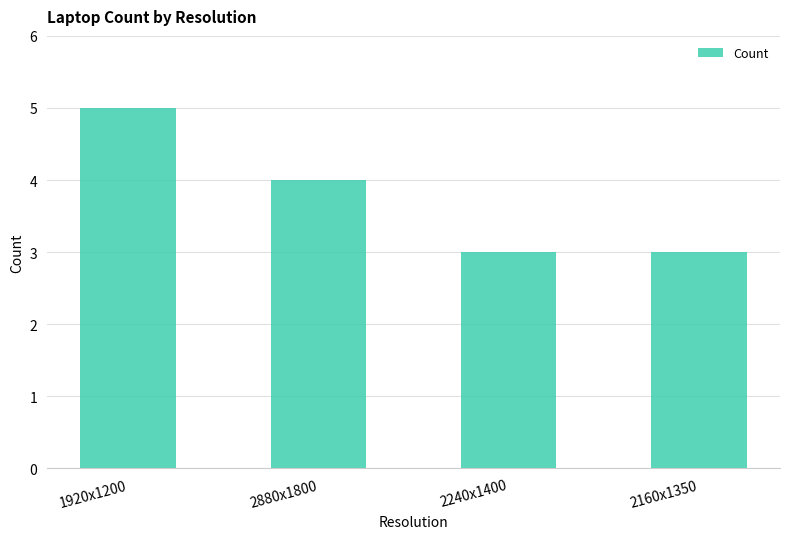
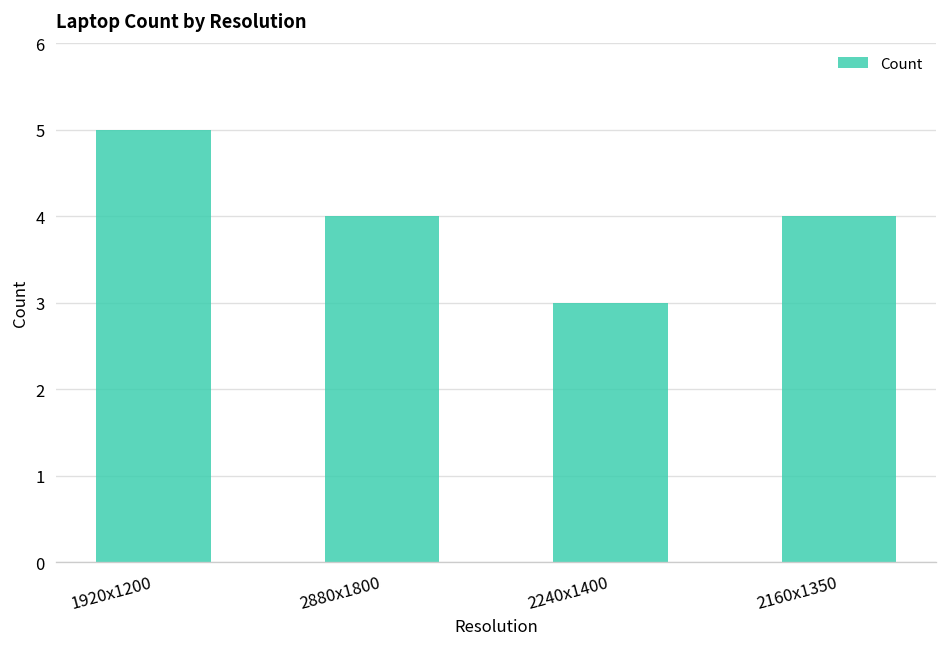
  {
    "1920x1200": 5,
    "2880x1800": 4,
    "2240x1400": 3,
-   "2160x1350": 3
+   "2160x1350": 4
  }
